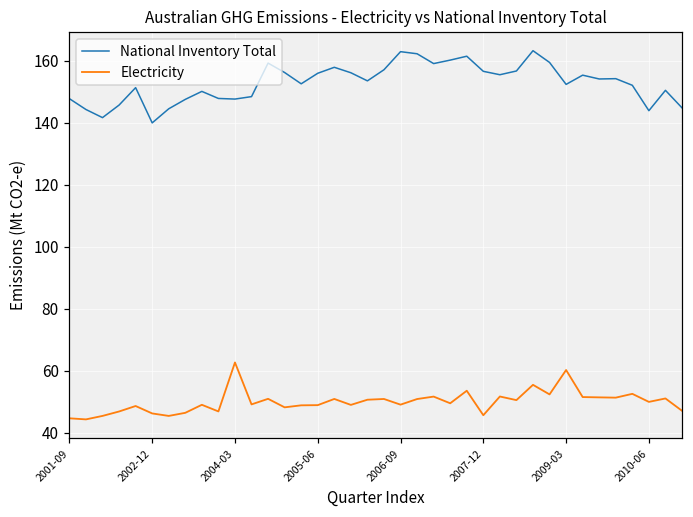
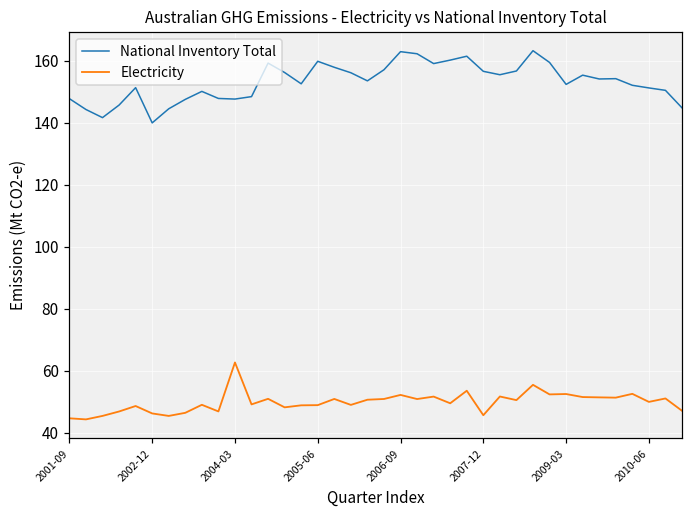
  {
    "National Inventory Total": {
      "2001-09": 148,
      "2002-12": 140,
      "2004-03": 148,
-     "2005-06": 156,
+     "2005-06": 160,
      "2006-09": 163,
      "2007-12": 157,
      "2009-03": 152,
-     "2010-06": 144
+     "2010-06": 151
    },
    "Electricity": {
      "2001-09": 45,
      "2002-12": 46,
      "2004-03": 63,
      "2005-06": 49,
-     "2006-09": 49,
+     "2006-09": 52,
      "2007-12": 46,
-     "2009-03": 60,
+     "2009-03": 52,
      "2010-06": 50
    }
  }
